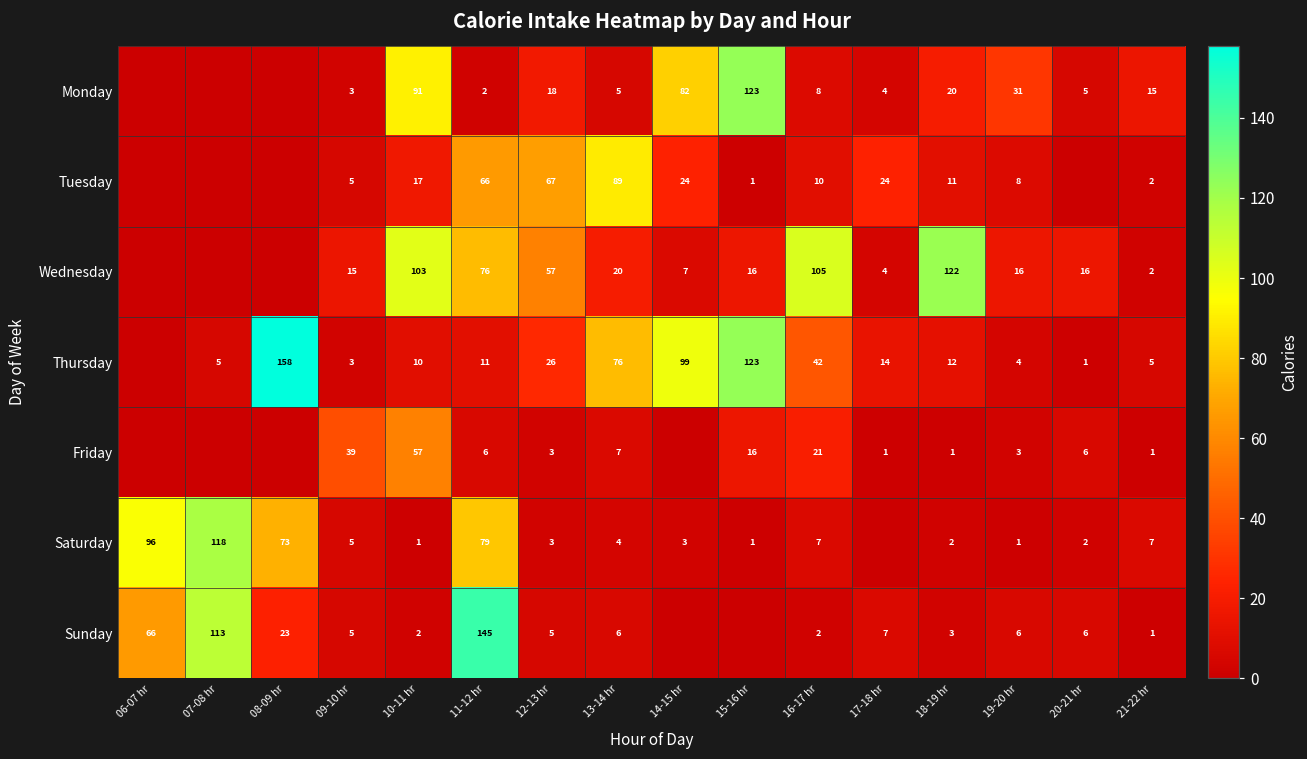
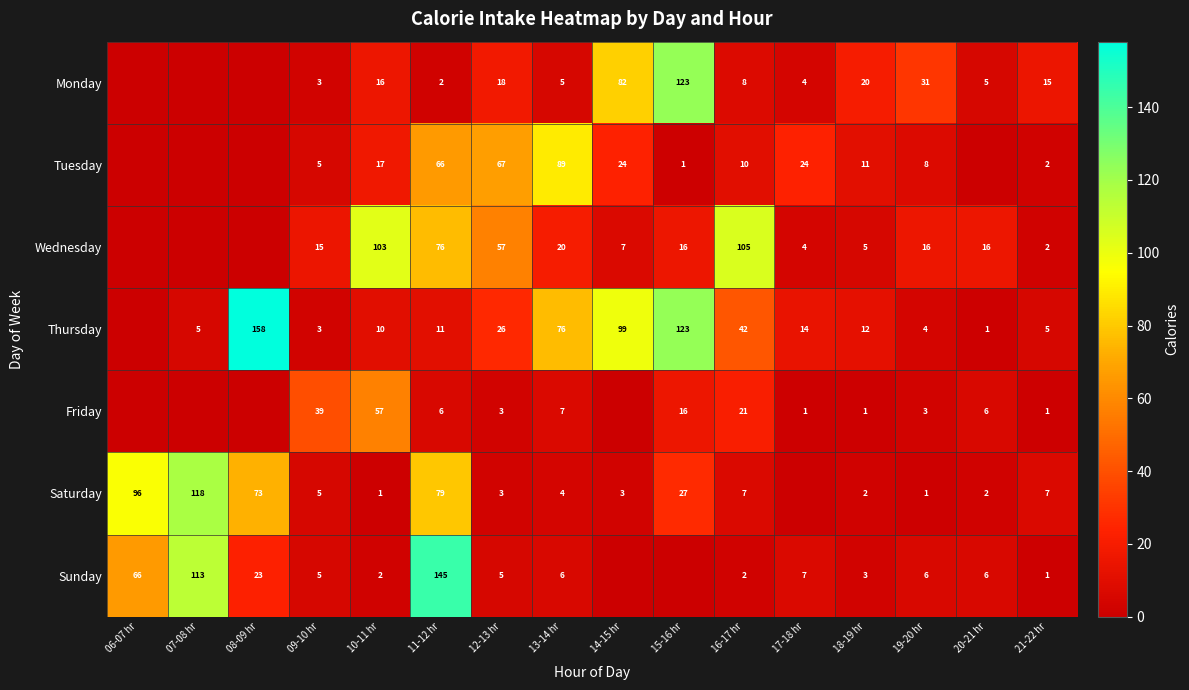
  {
    "Monday": {
      "09-10 hr": 3,
-     "10-11 hr": 91,
+     "10-11 hr": 16,
      "11-12 hr": 2,
      "12-13 hr": 18,
      "13-14 hr": 5,
      "14-15 hr": 82,
      "15-16 hr": 123,
      "16-17 hr": 8,
      "17-18 hr": 4,
      "18-19 hr": 20,
      "19-20 hr": 31,
      "20-21 hr": 5,
      "21-22 hr": 15
    },
    "Tuesday": {
      "09-10 hr": 5,
      "10-11 hr": 17,
      "11-12 hr": 66,
      "12-13 hr": 67,
      "13-14 hr": 89,
      "14-15 hr": 24,
      "15-16 hr": 1,
      "16-17 hr": 10,
      "17-18 hr": 24,
      "18-19 hr": 11,
      "19-20 hr": 8,
      "21-22 hr": 2
    },
    "Wednesday": {
      "09-10 hr": 15,
      "10-11 hr": 103,
      "11-12 hr": 76,
      "12-13 hr": 57,
      "13-14 hr": 20,
      "14-15 hr": 7,
      "15-16 hr": 16,
      "16-17 hr": 105,
      "17-18 hr": 4,
-     "18-19 hr": 122,
+     "18-19 hr": 5,
      "19-20 hr": 16,
      "20-21 hr": 16,
      "21-22 hr": 2
    },
    "Thursday": {
      "07-08 hr": 5,
      "08-09 hr": 158,
      "09-10 hr": 3,
      "10-11 hr": 10,
      "11-12 hr": 11,
      "12-13 hr": 26,
      "13-14 hr": 76,
      "14-15 hr": 99,
      "15-16 hr": 123,
      "16-17 hr": 42,
      "17-18 hr": 14,
      "18-19 hr": 12,
      "19-20 hr": 4,
      "20-21 hr": 1,
      "21-22 hr": 5
    },
    "Friday": {
      "09-10 hr": 39,
      "10-11 hr": 57,
      "11-12 hr": 6,
      "12-13 hr": 3,
      "13-14 hr": 7,
      "15-16 hr": 16,
      "16-17 hr": 21,
      "17-18 hr": 1,
      "18-19 hr": 1,
      "19-20 hr": 3,
      "20-21 hr": 6,
      "21-22 hr": 1
    },
    "Saturday": {
      "06-07 hr": 96,
      "07-08 hr": 118,
      "08-09 hr": 73,
      "09-10 hr": 5,
      "10-11 hr": 1,
      "11-12 hr": 79,
      "12-13 hr": 3,
      "13-14 hr": 4,
      "14-15 hr": 3,
-     "15-16 hr": 1,
+     "15-16 hr": 27,
      "16-17 hr": 7,
      "18-19 hr": 2,
      "19-20 hr": 1,
      "20-21 hr": 2,
      "21-22 hr": 7
    },
    "Sunday": {
      "06-07 hr": 66,
      "07-08 hr": 113,
      "08-09 hr": 23,
      "09-10 hr": 5,
      "10-11 hr": 2,
      "11-12 hr": 145,
      "12-13 hr": 5,
      "13-14 hr": 6,
      "16-17 hr": 2,
      "17-18 hr": 7,
      "18-19 hr": 3,
      "19-20 hr": 6,
      "20-21 hr": 6,
      "21-22 hr": 1
    }
  }
